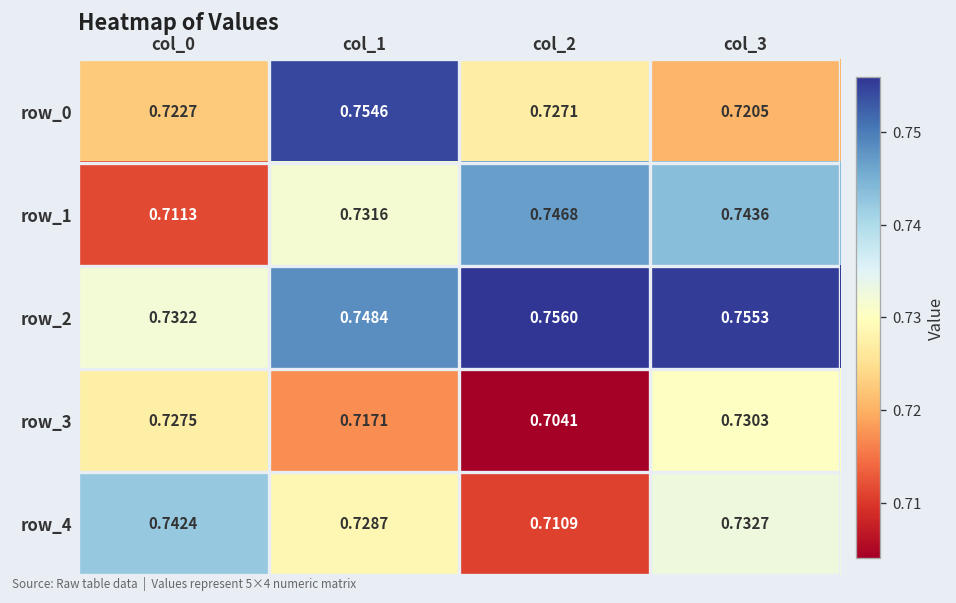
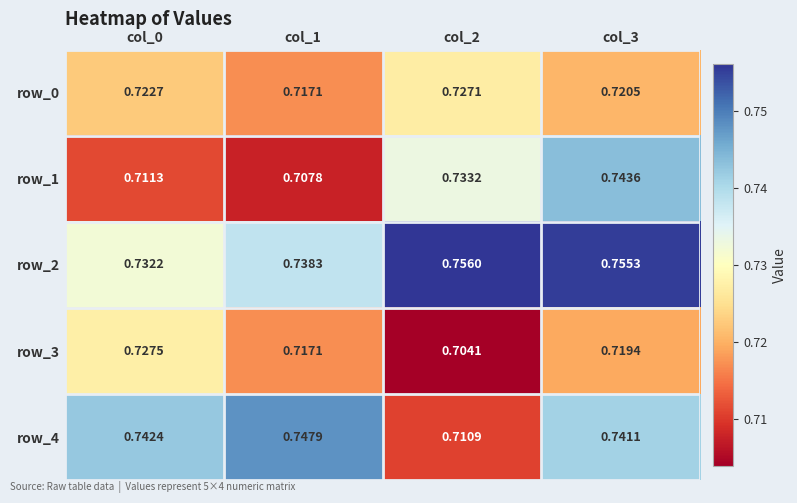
  {
    "row_0": {
      "col_0": 0.7227,
-     "col_1": 0.7546,
+     "col_1": 0.7171,
      "col_2": 0.7271,
      "col_3": 0.7205
    },
    "row_1": {
      "col_0": 0.7113,
-     "col_1": 0.7316,
-     "col_2": 0.7468,
+     "col_1": 0.7078,
+     "col_2": 0.7332,
      "col_3": 0.7436
    },
    "row_2": {
      "col_0": 0.7322,
-     "col_1": 0.7484,
+     "col_1": 0.7383,
      "col_2": 0.7560,
      "col_3": 0.7553
    },
    "row_3": {
      "col_0": 0.7275,
      "col_1": 0.7171,
      "col_2": 0.7041,
-     "col_3": 0.7303
+     "col_3": 0.7194
    },
    "row_4": {
      "col_0": 0.7424,
-     "col_1": 0.7287,
+     "col_1": 0.7479,
      "col_2": 0.7109,
-     "col_3": 0.7327
+     "col_3": 0.7411
    }
  }
